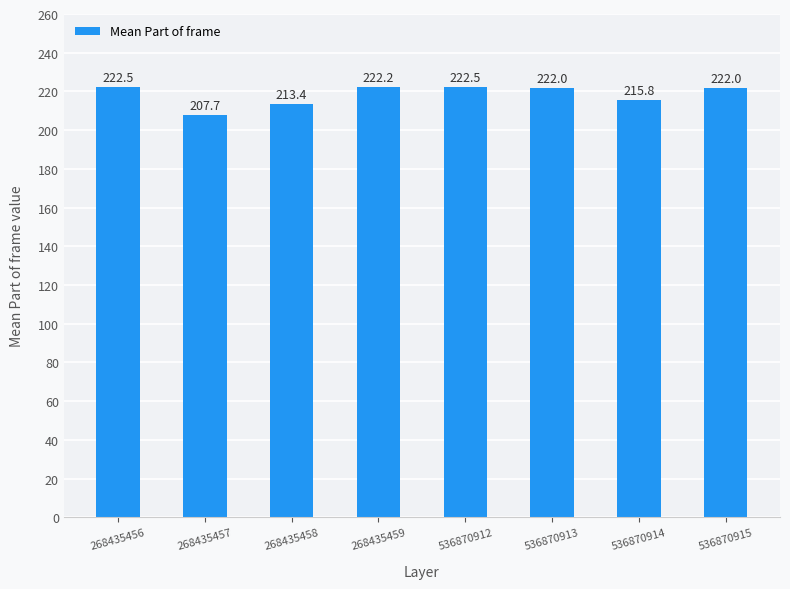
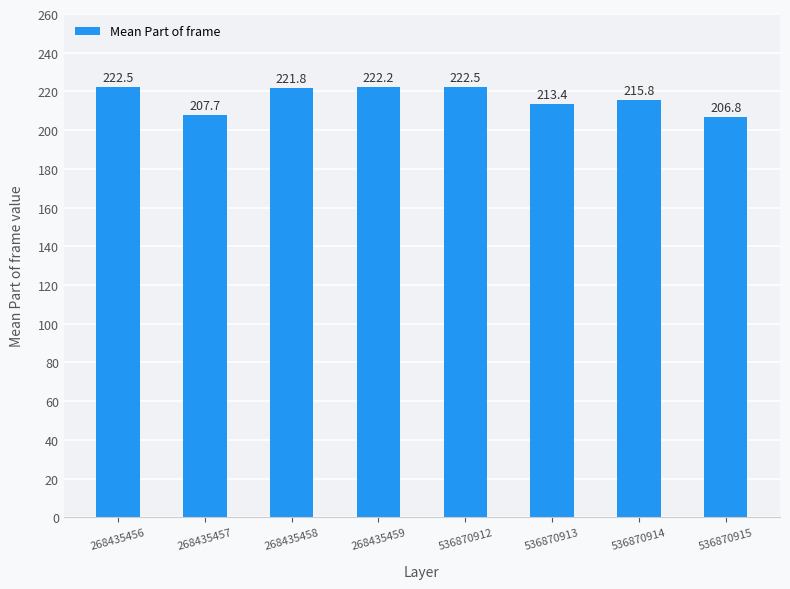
  {
    "268435456": 222.5,
    "268435457": 207.7,
-   "268435458": 213.4,
+   "268435458": 221.8,
    "268435459": 222.2,
    "536870912": 222.5,
-   "536870913": 222.0,
+   "536870913": 213.4,
    "536870914": 215.8,
-   "536870915": 222.0
+   "536870915": 206.8
  }
